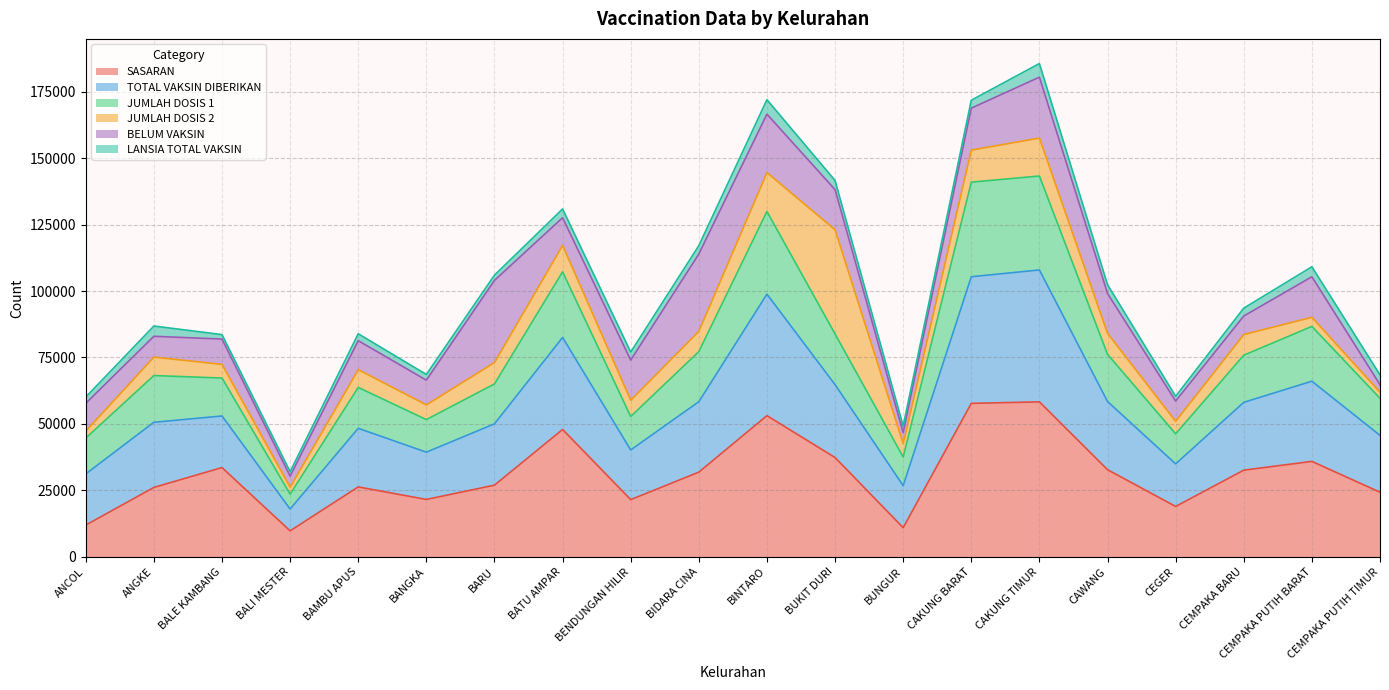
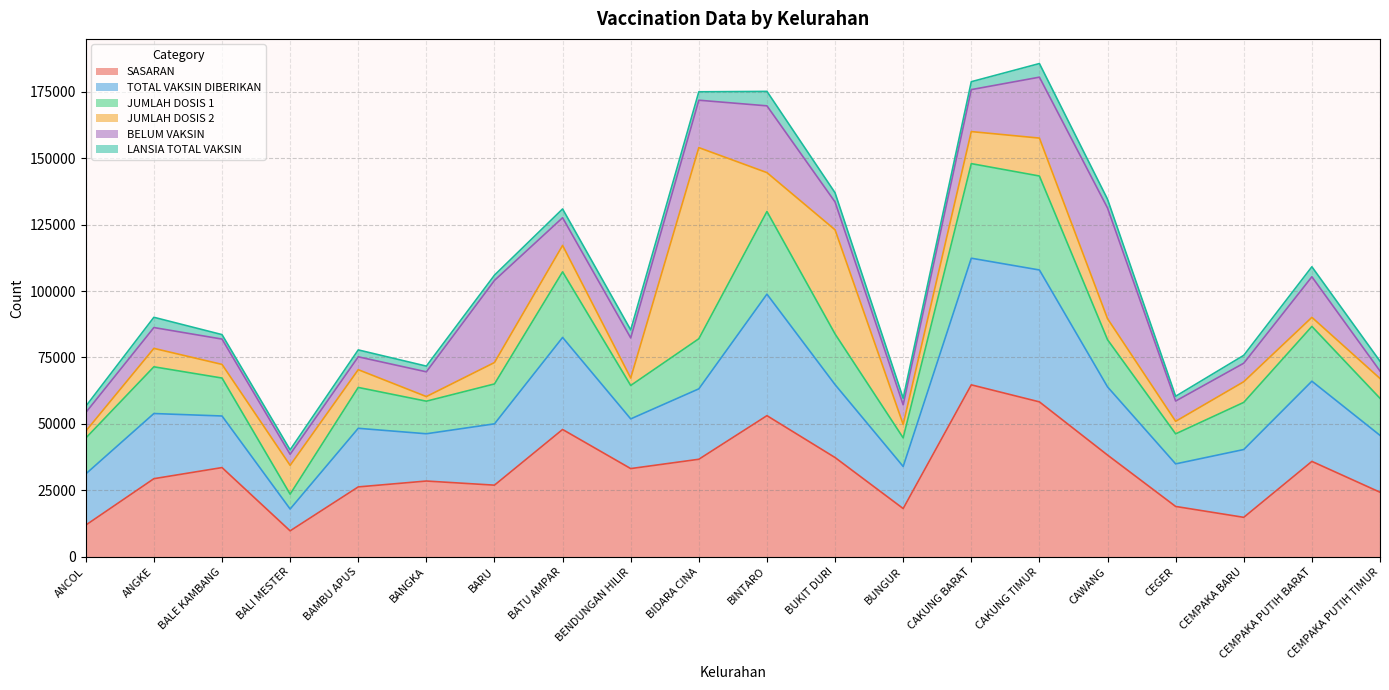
  {
    "SASARAN": {
      "ANCOL": 12000,
-     "ANGKE": 26000,
+     "ANGKE": 29000,
      "BALE KAMBANG": 34000,
      "BALI MESTER": 10000,
      "BAMBU APUS": 26000,
-     "BANGKA": 22000,
+     "BANGKA": 28000,
      "BARU": 27000,
      "BATU AMPAR": 48000,
-     "BENDUNGAN HILIR": 21000,
-     "BIDARA CINA": 32000,
+     "BENDUNGAN HILIR": 33000,
+     "BIDARA CINA": 37000,
      "BINTARO": 53000,
      "BUKIT DURI": 37000,
-     "BUNGUR": 11000,
-     "CAKUNG BARAT": 58000,
+     "BUNGUR": 18000,
+     "CAKUNG BARAT": 65000,
      "CAKUNG TIMUR": 58000,
-     "CAWANG": 33000,
+     "CAWANG": 38000,
      "CEGER": 19000,
-     "CEMPAKA BARU": 33000,
+     "CEMPAKA BARU": 15000,
      "CEMPAKA PUTIH BARAT": 36000,
      "CEMPAKA PUTIH TIMUR": 24000
    },
    "JUMLAH DOSIS 2": {
      "ANCOL": 3000,
      "ANGKE": 7000,
      "BALE KAMBANG": 5000,
-     "BALI MESTER": 3000,
+     "BALI MESTER": 11000,
      "BAMBU APUS": 7000,
-     "BANGKA": 6000,
+     "BANGKA": 2000,
      "BARU": 8000,
      "BATU AMPAR": 10000,
-     "BENDUNGAN HILIR": 6000,
-     "BIDARA CINA": 8000,
+     "BENDUNGAN HILIR": 3000,
+     "BIDARA CINA": 72000,
      "BINTARO": 15000,
      "BUKIT DURI": 39000,
      "BUNGUR": 5000,
      "CAKUNG BARAT": 12000,
      "CAKUNG TIMUR": 14000,
      "CAWANG": 8000,
      "CEGER": 5000,
      "CEMPAKA BARU": 8000,
      "CEMPAKA PUTIH BARAT": 3000,
-     "CEMPAKA PUTIH TIMUR": 2000
+     "CEMPAKA PUTIH TIMUR": 7000
    },
    "BELUM VAKSIN": {
-     "ANCOL": 10000,
+     "ANCOL": 7000,
      "ANGKE": 8000,
      "BALE KAMBANG": 10000,
      "BALI MESTER": 4000,
-     "BAMBU APUS": 11000,
+     "BAMBU APUS": 5000,
      "BANGKA": 9000,
      "BARU": 31000,
      "BATU AMPAR": 10000,
      "BENDUNGAN HILIR": 15000,
-     "BIDARA CINA": 29000,
-     "BINTARO": 22000,
-     "BUKIT DURI": 15000,
-     "BUNGUR": 4000,
+     "BIDARA CINA": 18000,
+     "BINTARO": 25000,
+     "BUKIT DURI": 10000,
+     "BUNGUR": 7000,
      "CAKUNG BARAT": 16000,
      "CAKUNG TIMUR": 23000,
-     "CAWANG": 15000,
+     "CAWANG": 42000,
      "CEGER": 8000,
      "CEMPAKA BARU": 7000,
      "CEMPAKA PUTIH BARAT": 15000,
      "CEMPAKA PUTIH TIMUR": 3000
    }
  }
